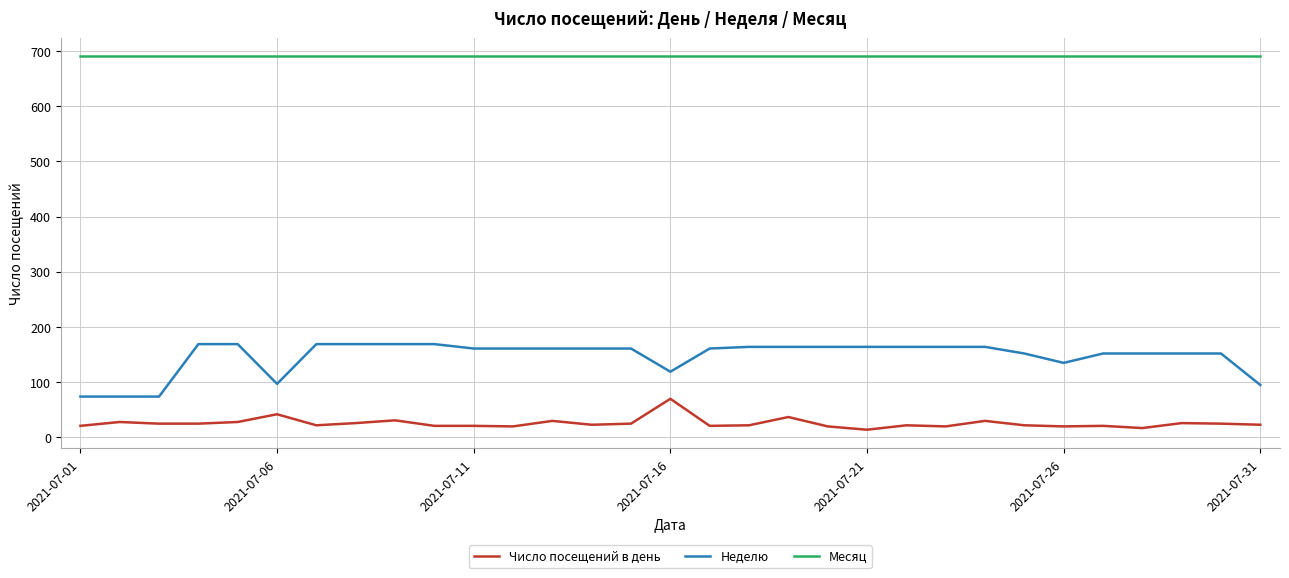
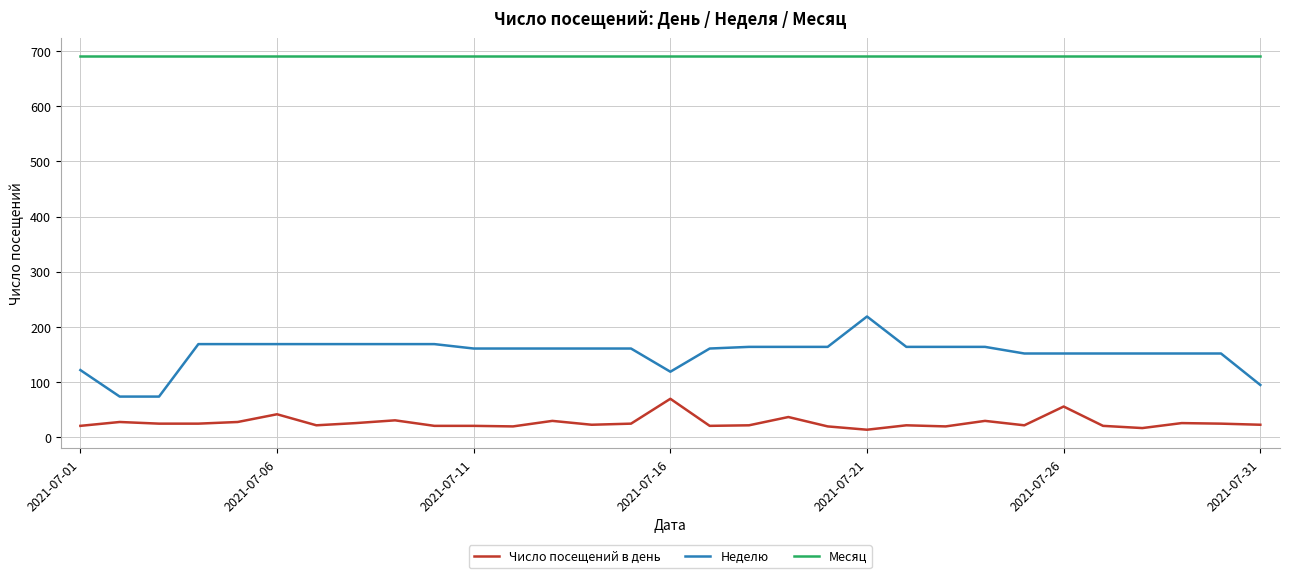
  {
    "Число посещений в день": {
      "2021-07-01": 20,
      "2021-07-06": 40,
      "2021-07-11": 20,
      "2021-07-16": 70,
      "2021-07-21": 10,
-     "2021-07-26": 20,
+     "2021-07-26": 60,
      "2021-07-31": 20
    },
    "Неделю": {
-     "2021-07-01": 70,
-     "2021-07-06": 100,
+     "2021-07-01": 120,
+     "2021-07-06": 170,
      "2021-07-11": 160,
      "2021-07-16": 120,
-     "2021-07-21": 160,
-     "2021-07-26": 140,
+     "2021-07-21": 220,
+     "2021-07-26": 150,
      "2021-07-31": 100
    },
    "Месяц": {
      "2021-07-01": 690,
      "2021-07-06": 690,
      "2021-07-11": 690,
      "2021-07-16": 690,
      "2021-07-21": 690,
      "2021-07-26": 690,
      "2021-07-31": 690
    }
  }
